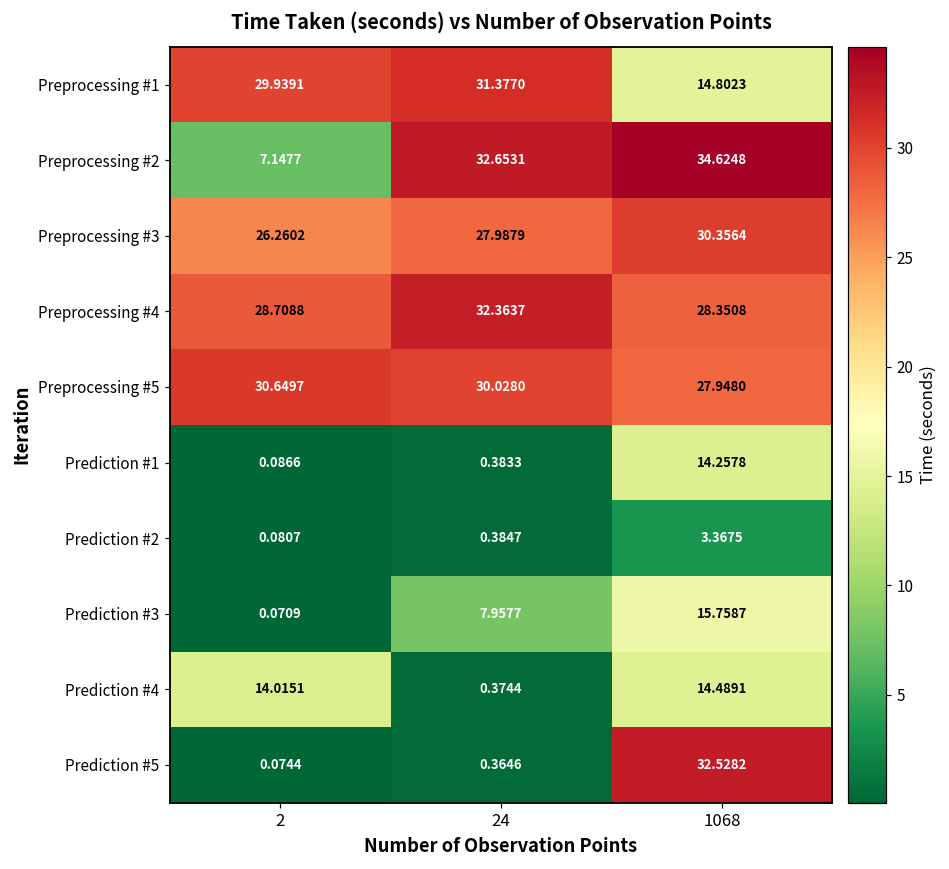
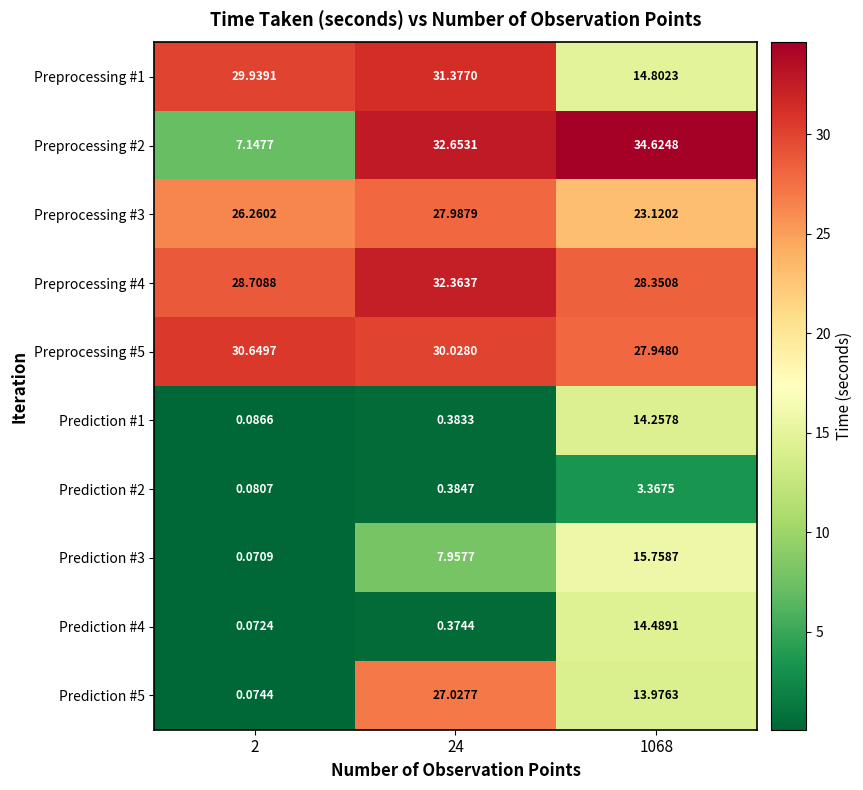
  {
    "Preprocessing #1": {
      "2": 29.9391,
      "24": 31.3770,
      "1068": 14.8023
    },
    "Preprocessing #2": {
      "2": 7.1477,
      "24": 32.6531,
      "1068": 34.6248
    },
    "Preprocessing #3": {
      "2": 26.2602,
      "24": 27.9879,
-     "1068": 30.3564
+     "1068": 23.1202
    },
    "Preprocessing #4": {
      "2": 28.7088,
      "24": 32.3637,
      "1068": 28.3508
    },
    "Preprocessing #5": {
      "2": 30.6497,
      "24": 30.0280,
      "1068": 27.9480
    },
    "Prediction #1": {
      "2": 0.0866,
      "24": 0.3833,
      "1068": 14.2578
    },
    "Prediction #2": {
      "2": 0.0807,
      "24": 0.3847,
      "1068": 3.3675
    },
    "Prediction #3": {
      "2": 0.0709,
      "24": 7.9577,
      "1068": 15.7587
    },
    "Prediction #4": {
-     "2": 14.0151,
+     "2": 0.0724,
      "24": 0.3744,
      "1068": 14.4891
    },
    "Prediction #5": {
      "2": 0.0744,
-     "24": 0.3646,
-     "1068": 32.5282
+     "24": 27.0277,
+     "1068": 13.9763
    }
  }
